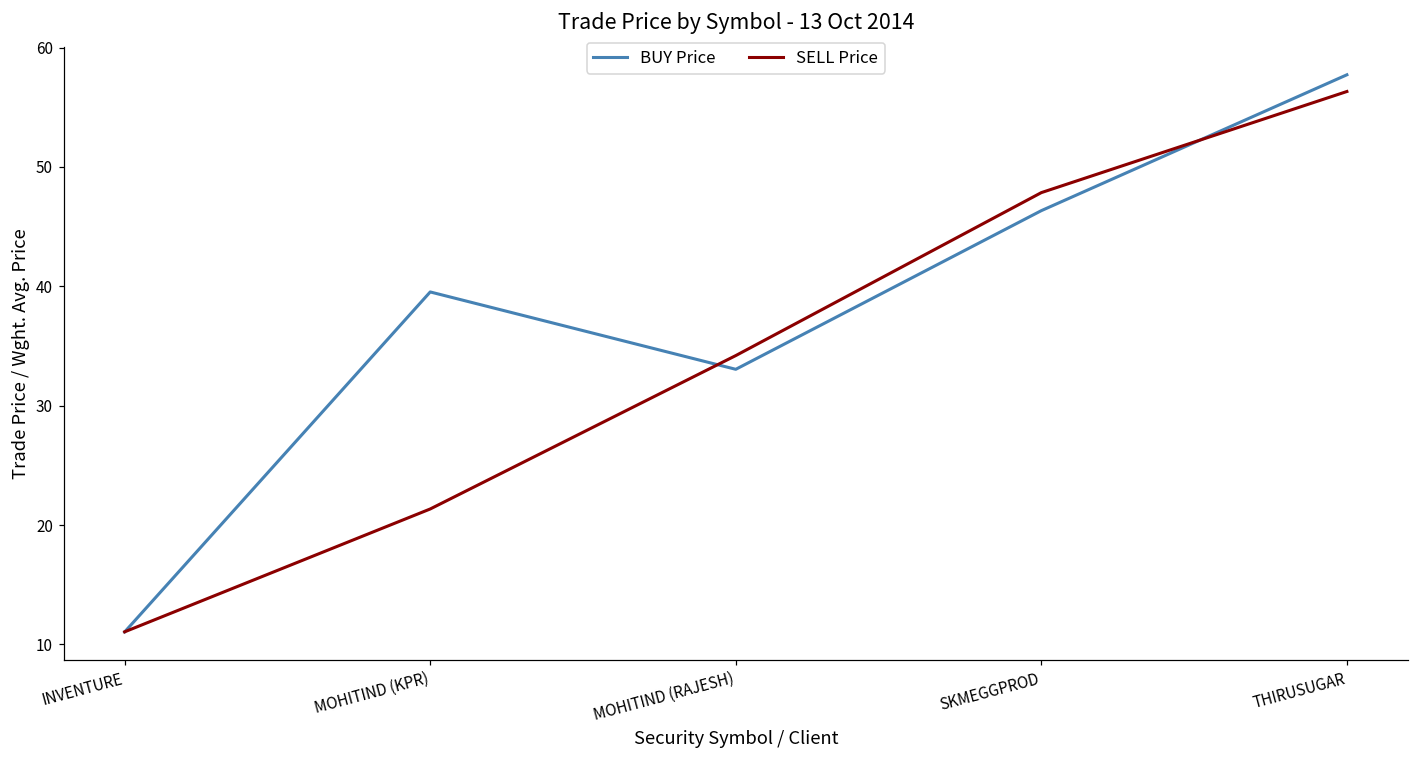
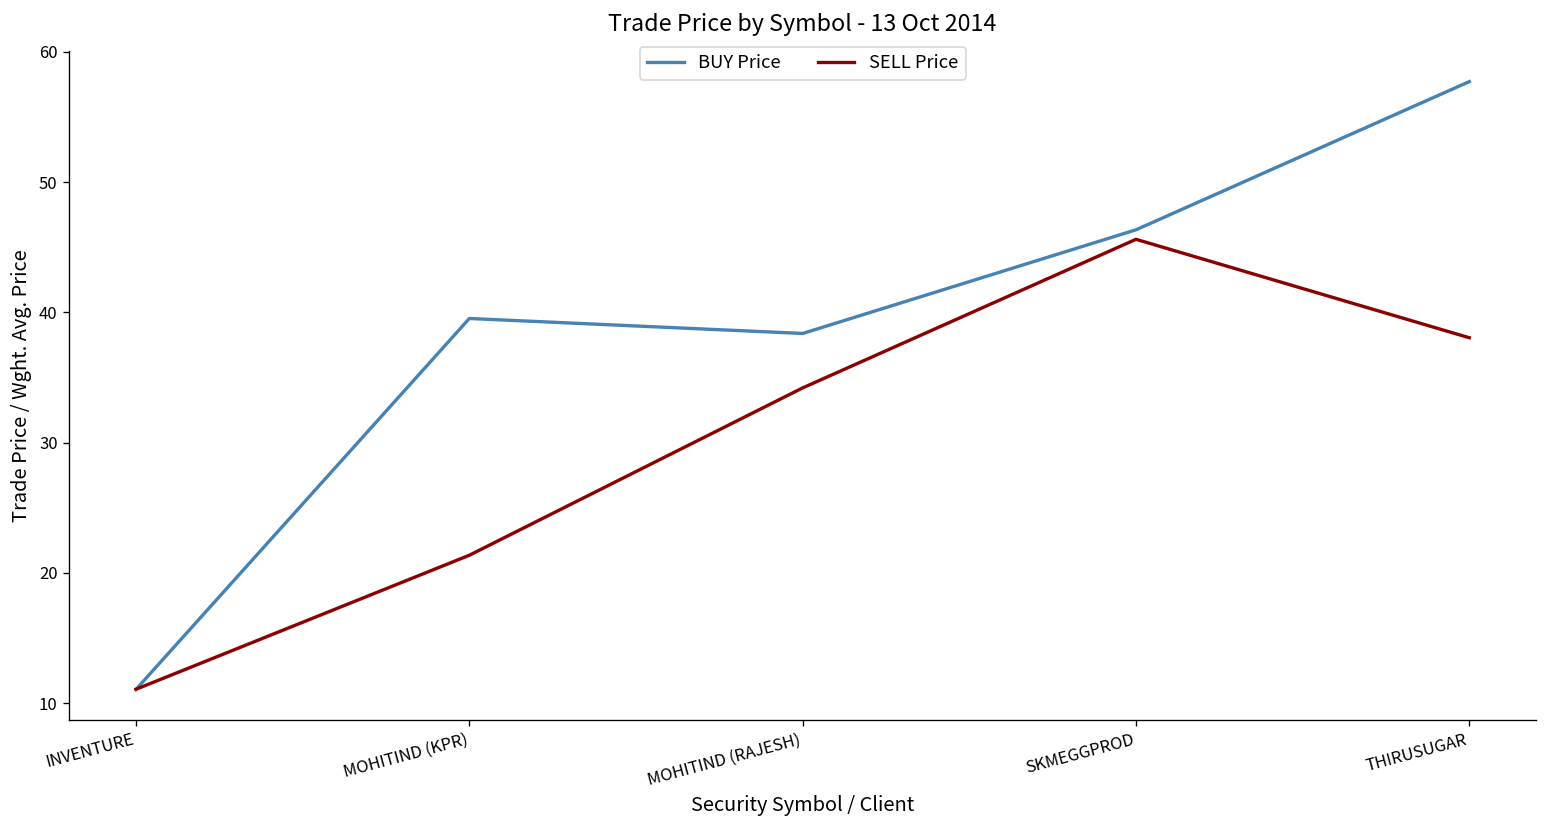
  {
    "BUY Price": {
      "MOHITIND (KPR)": 39.5,
-     "MOHITIND (RAJESH)": 33.1,
+     "MOHITIND (RAJESH)": 38.4,
      "SKMEGGPROD": 46.3,
      "THIRUSUGAR": 57.7
    },
    "SELL Price": {
      "MOHITIND (KPR)": 21.4,
      "MOHITIND (RAJESH)": 34.2,
-     "SKMEGGPROD": 47.9,
-     "THIRUSUGAR": 56.3
+     "SKMEGGPROD": 45.6,
+     "THIRUSUGAR": 38.1
    }
  }
